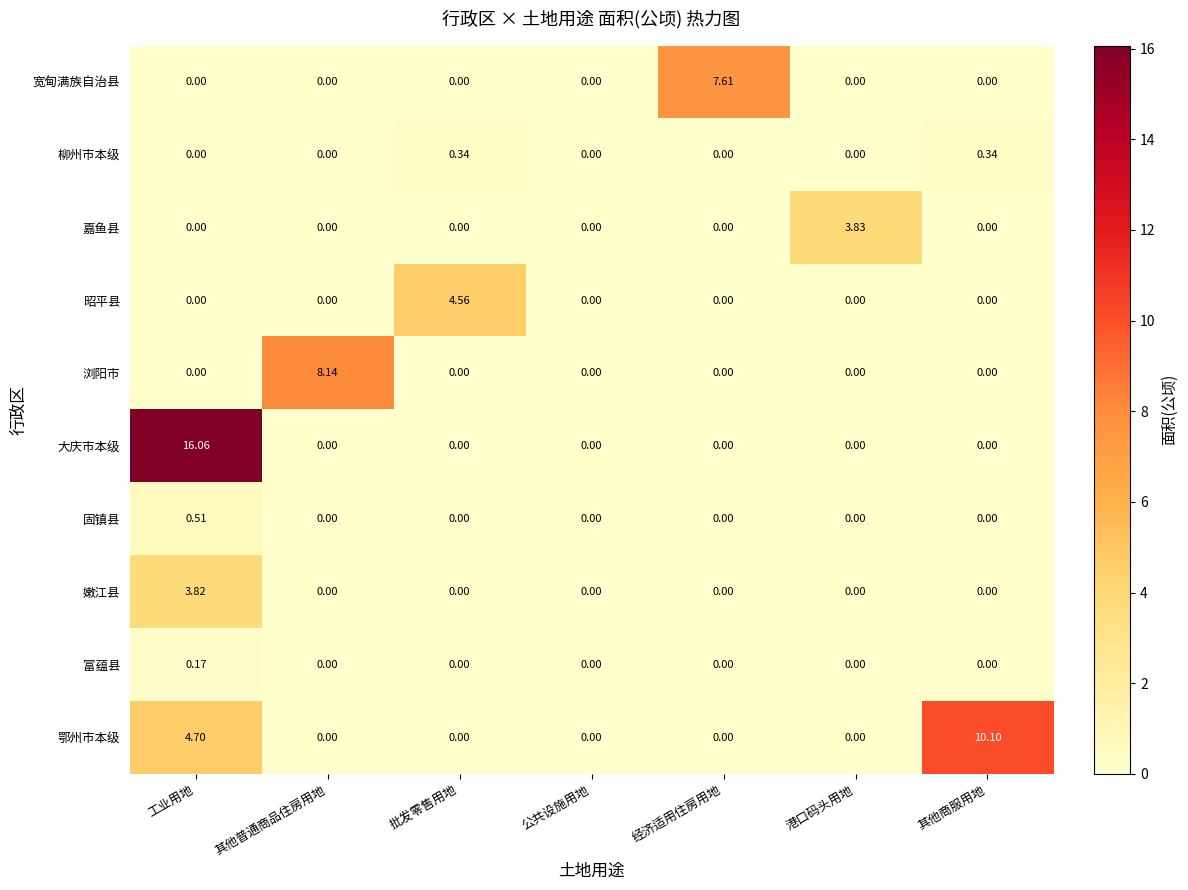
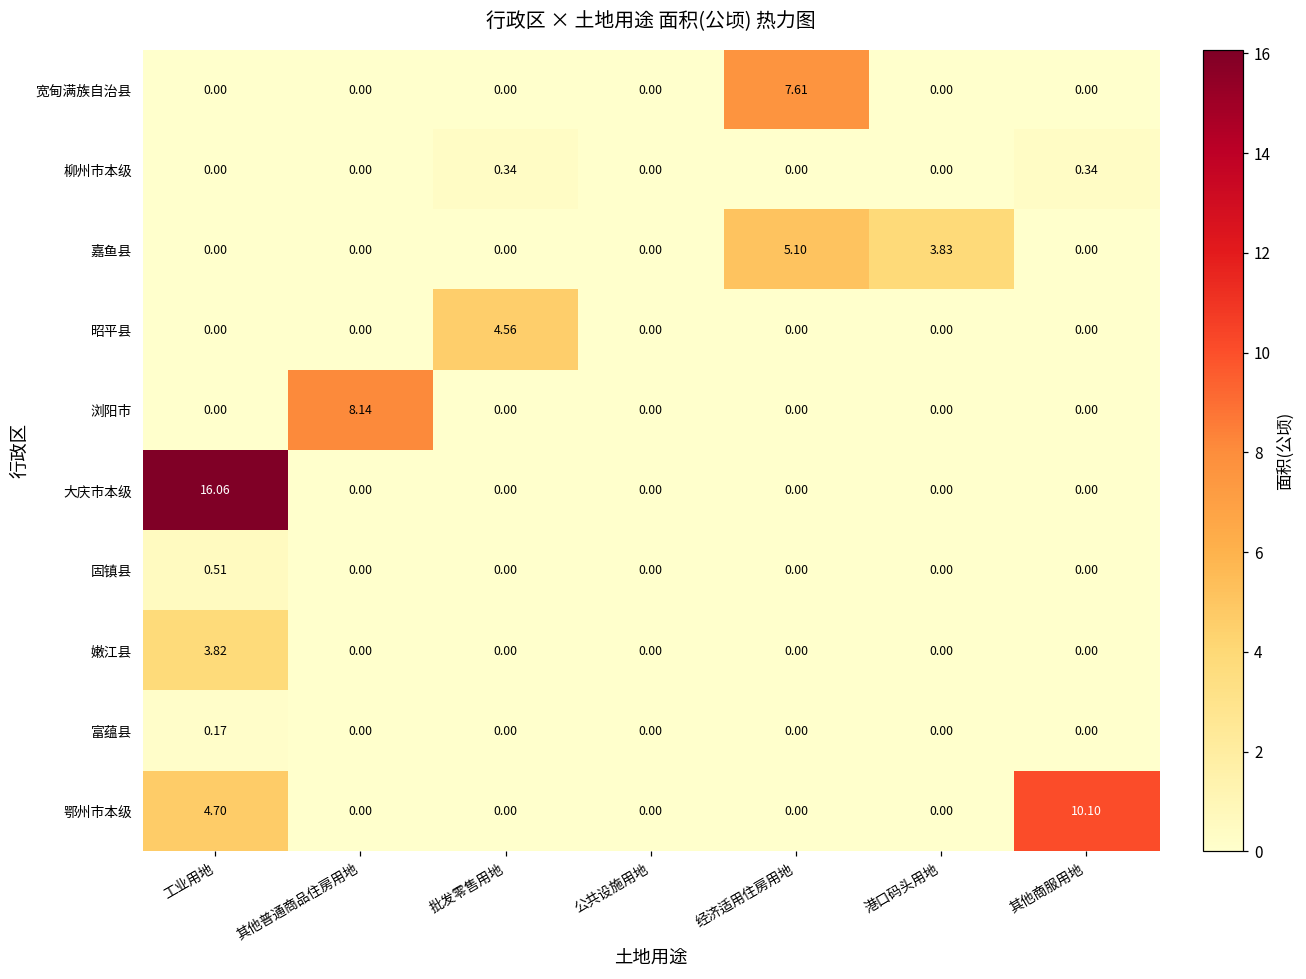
  {
    "宽甸满族自治县": {
      "工业用地": 0.00,
      "其他普通商品住房用地": 0.00,
      "批发零售用地": 0.00,
      "公共设施用地": 0.00,
      "经济适用住房用地": 7.61,
      "港口码头用地": 0.00,
      "其他商服用地": 0.00
    },
    "柳州市本级": {
      "工业用地": 0.00,
      "其他普通商品住房用地": 0.00,
      "批发零售用地": 0.34,
      "公共设施用地": 0.00,
      "经济适用住房用地": 0.00,
      "港口码头用地": 0.00,
      "其他商服用地": 0.34
    },
    "嘉鱼县": {
      "工业用地": 0.00,
      "其他普通商品住房用地": 0.00,
      "批发零售用地": 0.00,
      "公共设施用地": 0.00,
-     "经济适用住房用地": 0.00,
+     "经济适用住房用地": 5.10,
      "港口码头用地": 3.83,
      "其他商服用地": 0.00
    },
    "昭平县": {
      "工业用地": 0.00,
      "其他普通商品住房用地": 0.00,
      "批发零售用地": 4.56,
      "公共设施用地": 0.00,
      "经济适用住房用地": 0.00,
      "港口码头用地": 0.00,
      "其他商服用地": 0.00
    },
    "浏阳市": {
      "工业用地": 0.00,
      "其他普通商品住房用地": 8.14,
      "批发零售用地": 0.00,
      "公共设施用地": 0.00,
      "经济适用住房用地": 0.00,
      "港口码头用地": 0.00,
      "其他商服用地": 0.00
    },
    "大庆市本级": {
      "工业用地": 16.06,
      "其他普通商品住房用地": 0.00,
      "批发零售用地": 0.00,
      "公共设施用地": 0.00,
      "经济适用住房用地": 0.00,
      "港口码头用地": 0.00,
      "其他商服用地": 0.00
    },
    "固镇县": {
      "工业用地": 0.51,
      "其他普通商品住房用地": 0.00,
      "批发零售用地": 0.00,
      "公共设施用地": 0.00,
      "经济适用住房用地": 0.00,
      "港口码头用地": 0.00,
      "其他商服用地": 0.00
    },
    "嫩江县": {
      "工业用地": 3.82,
      "其他普通商品住房用地": 0.00,
      "批发零售用地": 0.00,
      "公共设施用地": 0.00,
      "经济适用住房用地": 0.00,
      "港口码头用地": 0.00,
      "其他商服用地": 0.00
    },
    "富蕴县": {
      "工业用地": 0.17,
      "其他普通商品住房用地": 0.00,
      "批发零售用地": 0.00,
      "公共设施用地": 0.00,
      "经济适用住房用地": 0.00,
      "港口码头用地": 0.00,
      "其他商服用地": 0.00
    },
    "鄂州市本级": {
      "工业用地": 4.70,
      "其他普通商品住房用地": 0.00,
      "批发零售用地": 0.00,
      "公共设施用地": 0.00,
      "经济适用住房用地": 0.00,
      "港口码头用地": 0.00,
      "其他商服用地": 10.10
    }
  }
